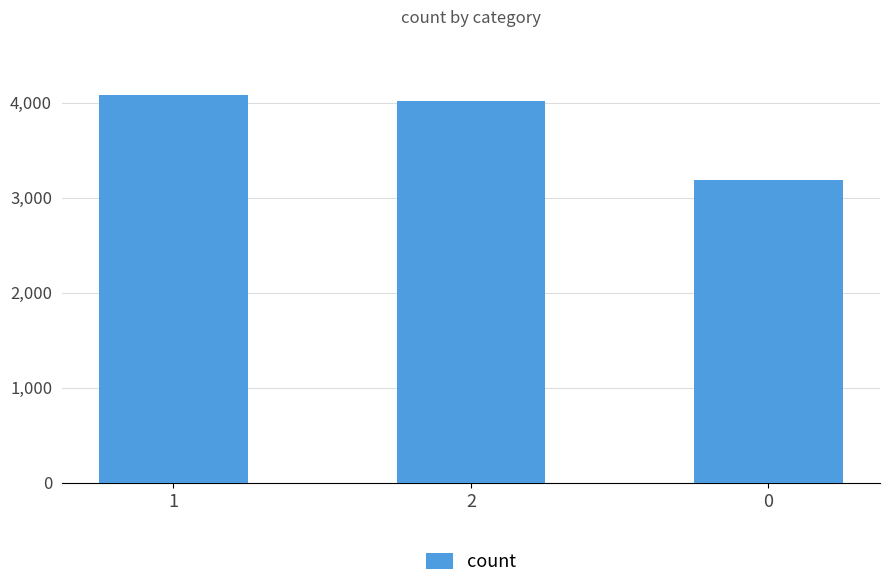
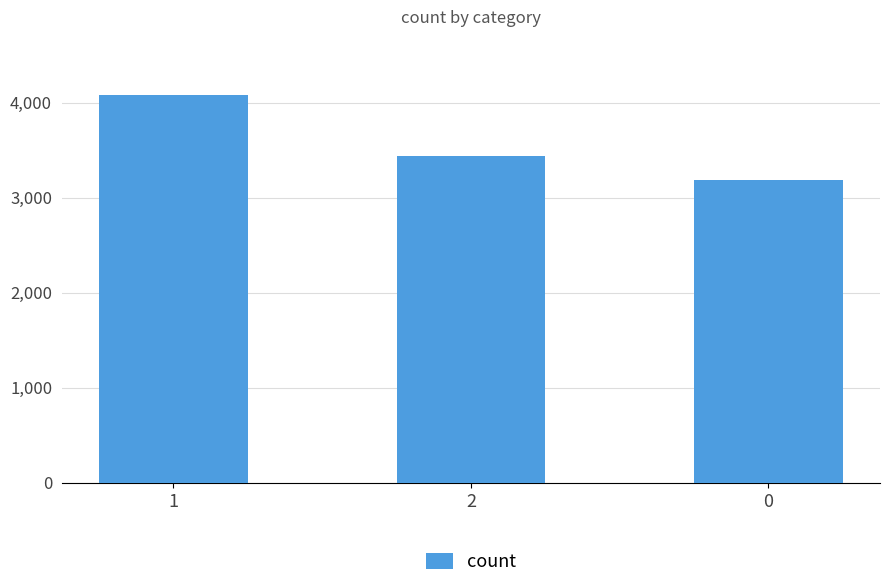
  {
    "1": "4,100",
-   "2": "4,000",
+   "2": "3,400",
    "0": "3,200"
  }
